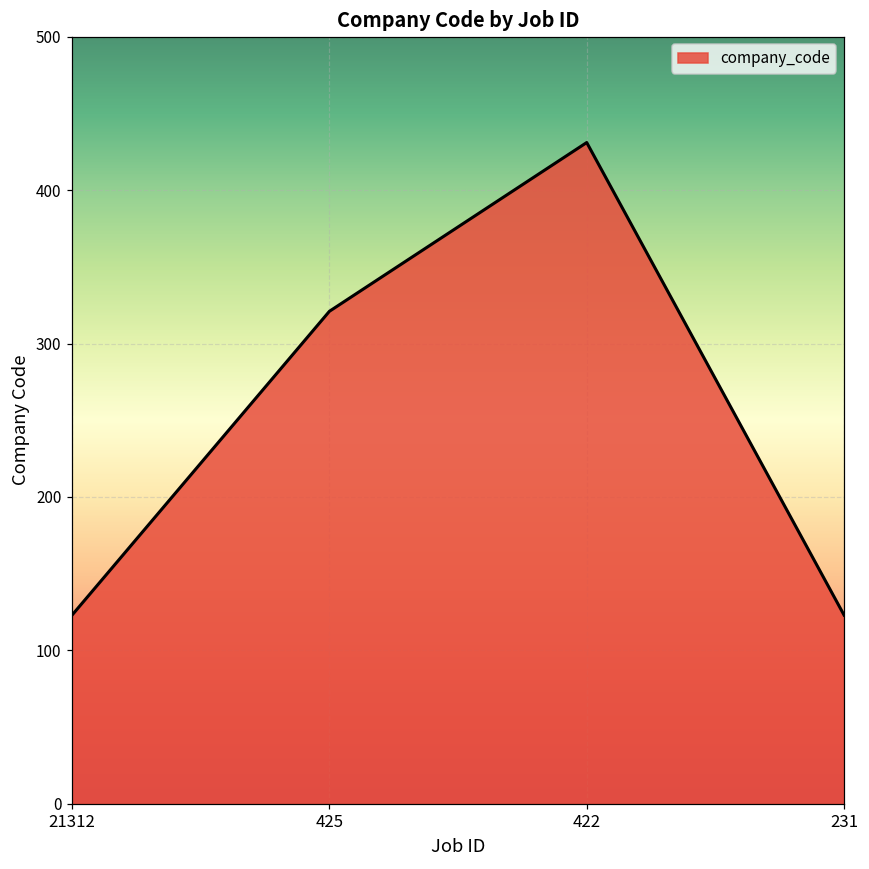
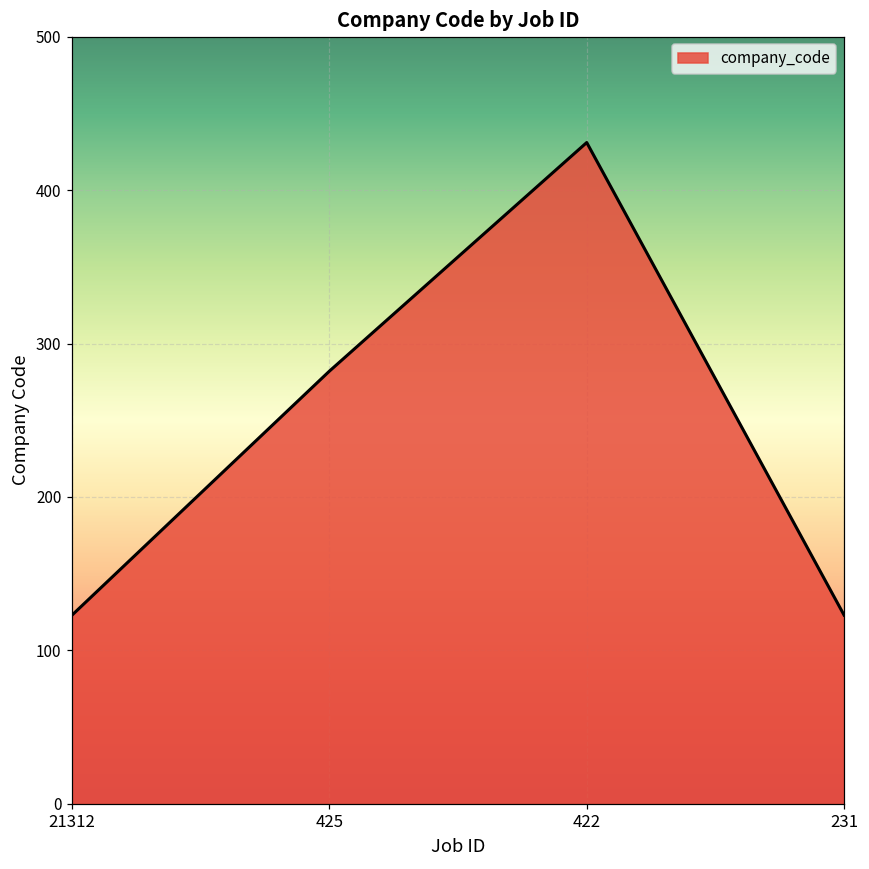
  {
    "21312": 123,
-   "425": 321,
+   "425": 282,
    "422": 431,
    "231": 123
  }
